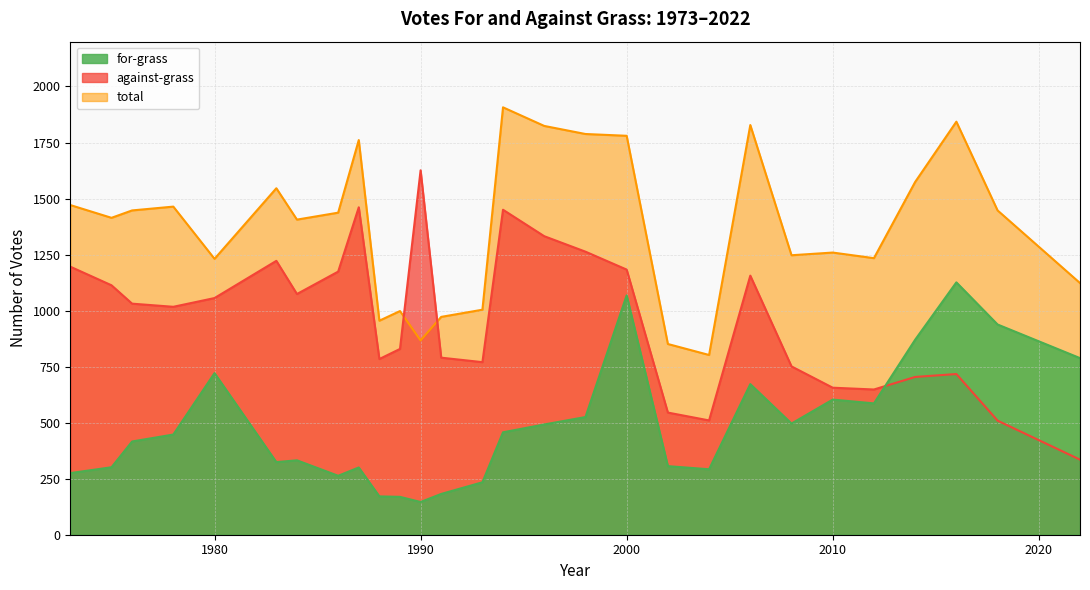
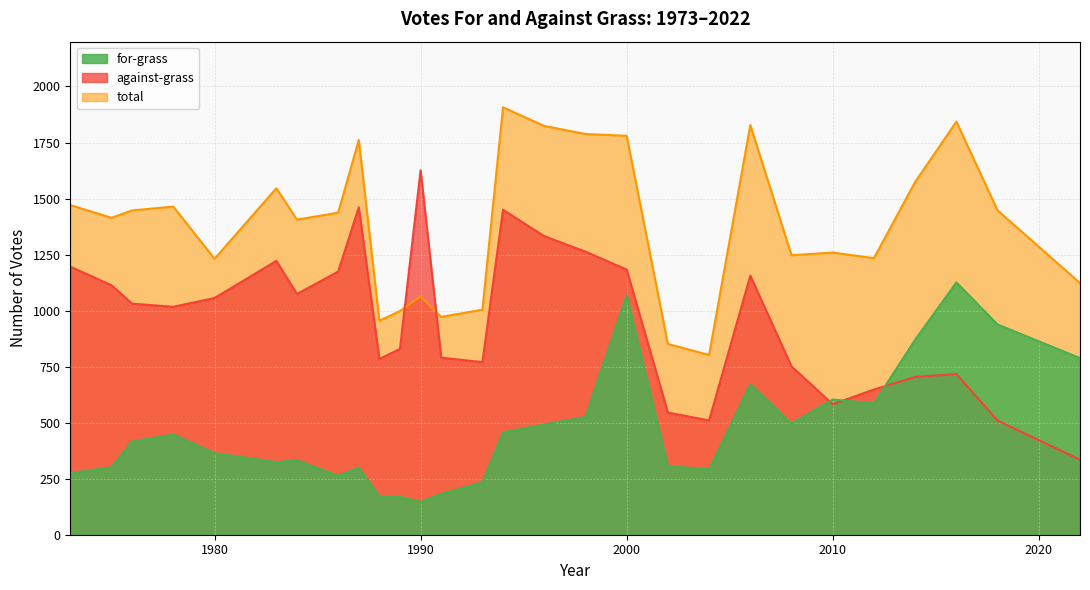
  {
    "total": {
      "1980": 1230,
-     "1990": 870,
+     "1990": 1060,
      "2000": 1780,
      "2010": 1260
    },
    "against-grass": {
      "1980": 1060,
      "1990": 1630,
      "2000": 1180,
-     "2010": 660
+     "2010": 580
    },
    "for-grass": {
-     "1980": 720,
+     "1980": 360,
      "1990": 150,
      "2000": 1070,
      "2010": 600
    }
  }
